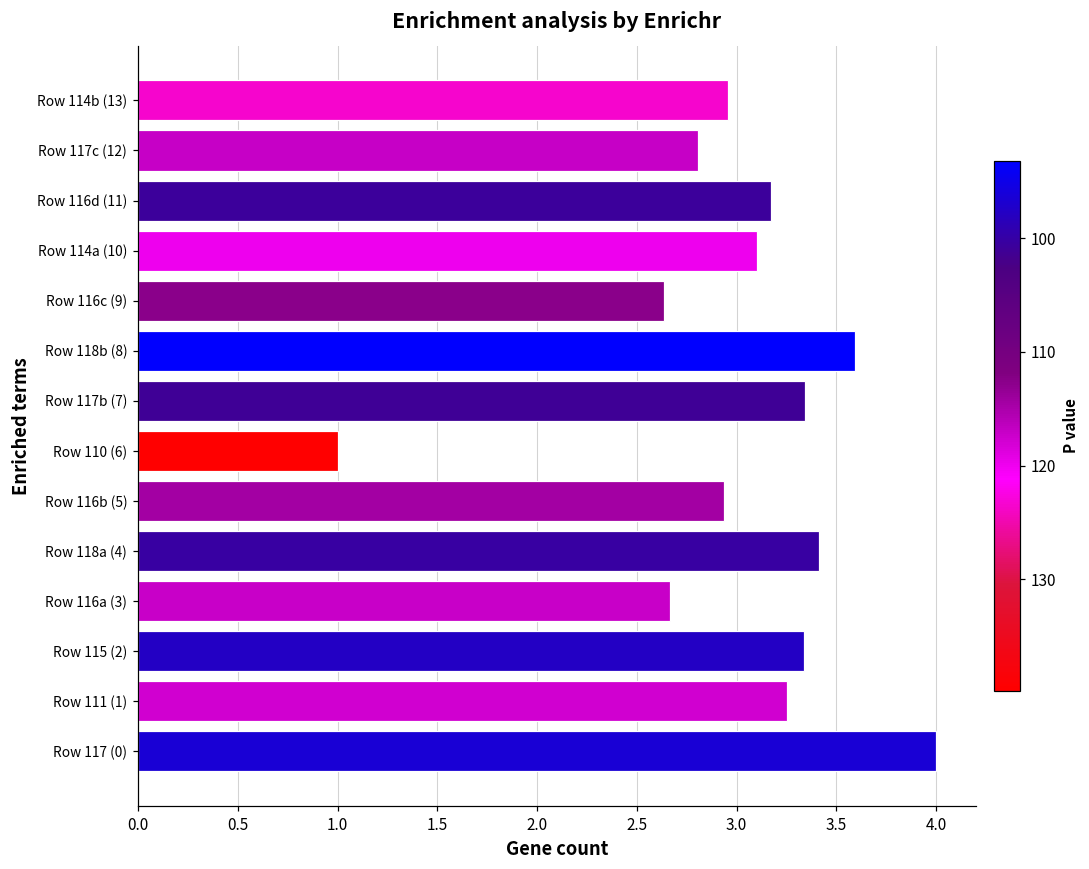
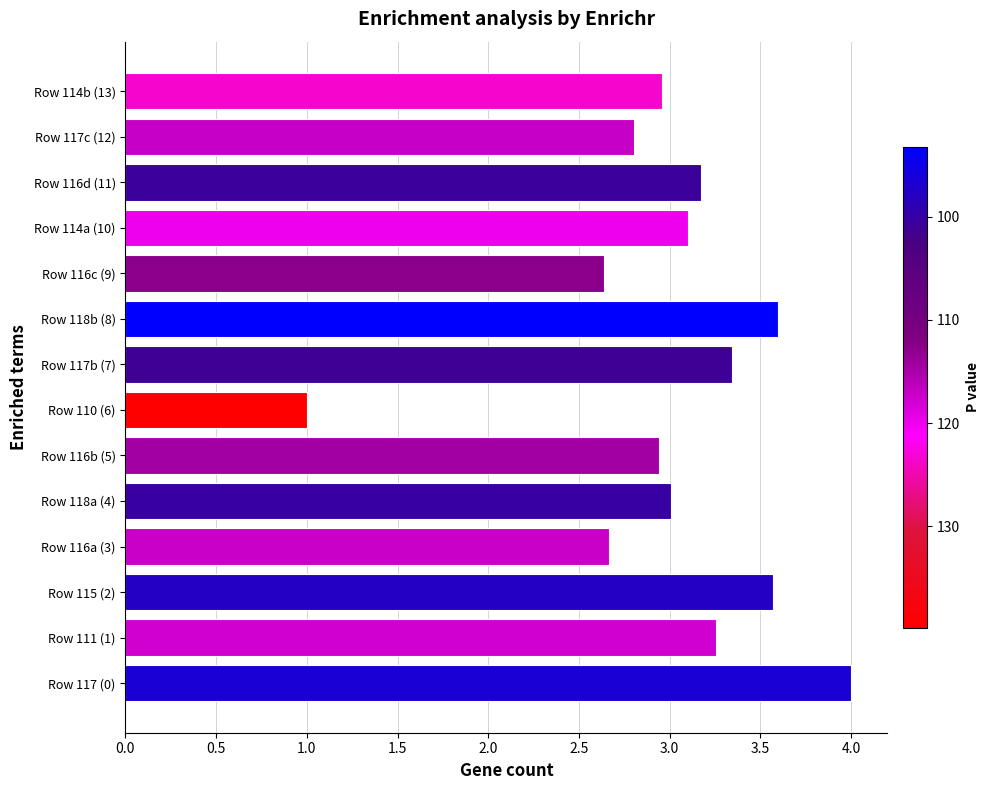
  {
    "Row 114b (13)": 2.96,
    "Row 117c (12)": 2.80,
    "Row 116d (11)": 3.17,
    "Row 114a (10)": 3.10,
    "Row 116c (9)": 2.64,
    "Row 118b (8)": 3.59,
    "Row 117b (7)": 3.34,
    "Row 110 (6)": 1.00,
    "Row 116b (5)": 2.94,
-   "Row 118a (4)": 3.41,
+   "Row 118a (4)": 3.01,
    "Row 116a (3)": 2.67,
-   "Row 115 (2)": 3.34,
+   "Row 115 (2)": 3.57,
    "Row 111 (1)": 3.25,
    "Row 117 (0)": 4.00
  }
